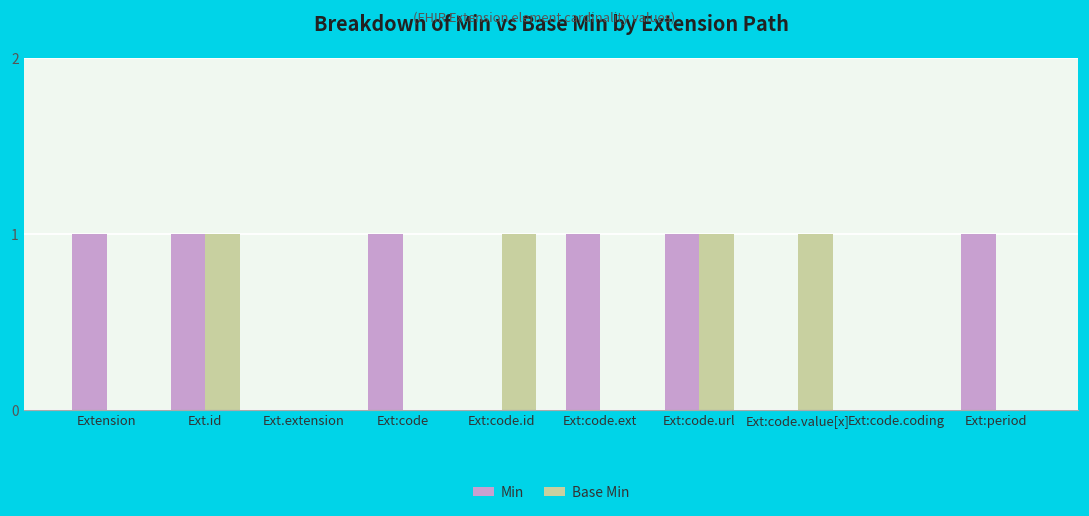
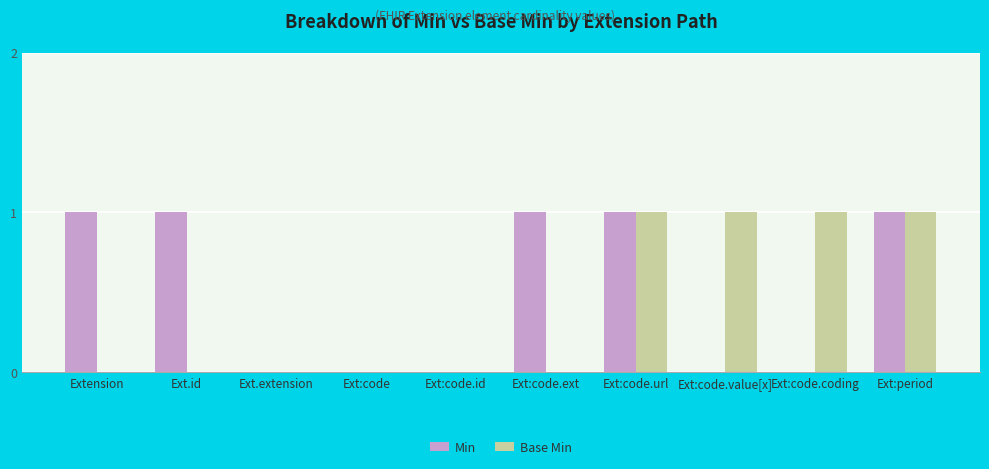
  {
    "Min": {
      "Extension": 1,
      "Ext.id": 1,
      "Ext.extension": 0,
-     "Ext:code": 1,
+     "Ext:code": 0,
      "Ext:code.id": 0,
      "Ext:code.ext": 1,
      "Ext:code.url": 1,
      "Ext:code.value[x]": 0,
      "Ext:code.coding": 0,
      "Ext:period": 1
    },
    "Base Min": {
      "Extension": 0,
-     "Ext.id": 1,
+     "Ext.id": 0,
      "Ext.extension": 0,
      "Ext:code": 0,
-     "Ext:code.id": 1,
+     "Ext:code.id": 0,
      "Ext:code.ext": 0,
      "Ext:code.url": 1,
      "Ext:code.value[x]": 1,
-     "Ext:code.coding": 0,
-     "Ext:period": 0
+     "Ext:code.coding": 1,
+     "Ext:period": 1
    }
  }
